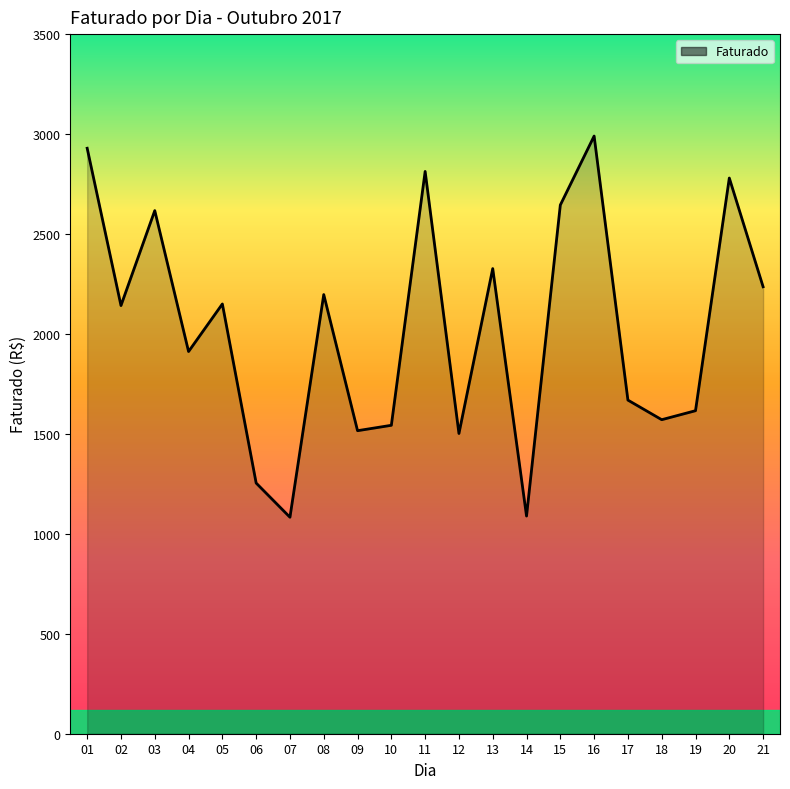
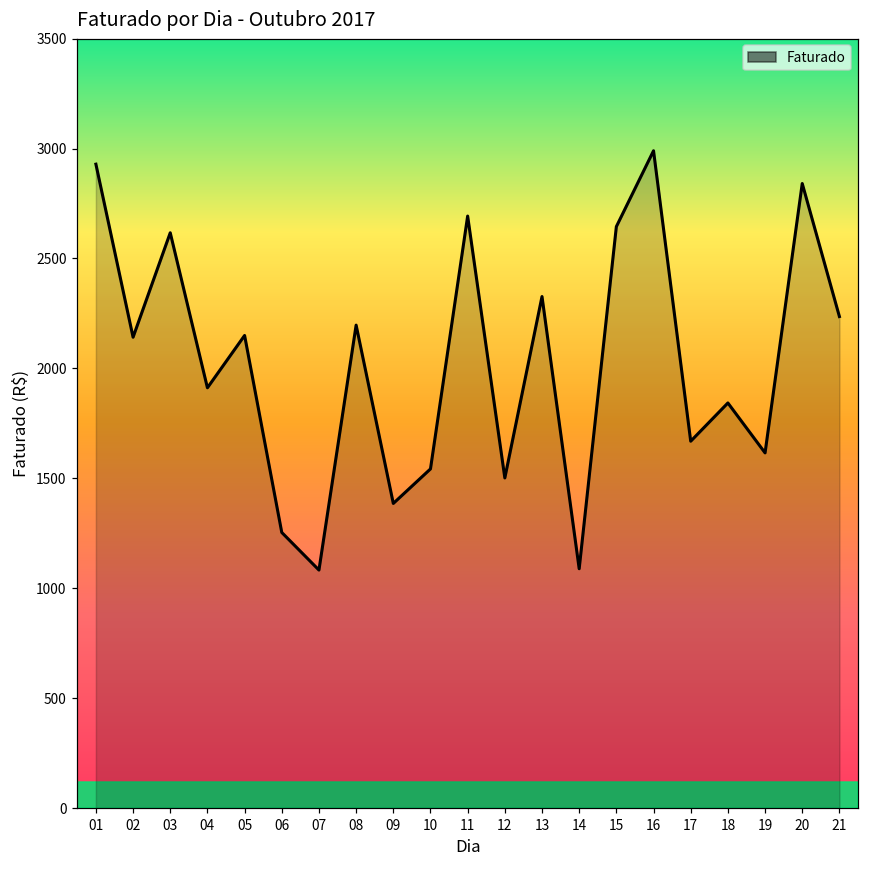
  {
    "01": 2930,
    "02": 2140,
    "03": 2620,
    "04": 1910,
    "05": 2150,
    "06": 1250,
    "07": 1080,
    "08": 2200,
-   "09": 1520,
+   "09": 1390,
    "10": 1540,
-   "11": 2810,
+   "11": 2690,
    "12": 1500,
    "13": 2330,
    "14": 1090,
    "15": 2650,
    "16": 2990,
    "17": 1670,
-   "18": 1570,
+   "18": 1840,
    "19": 1620,
-   "20": 2780,
+   "20": 2840,
    "21": 2240
  }
